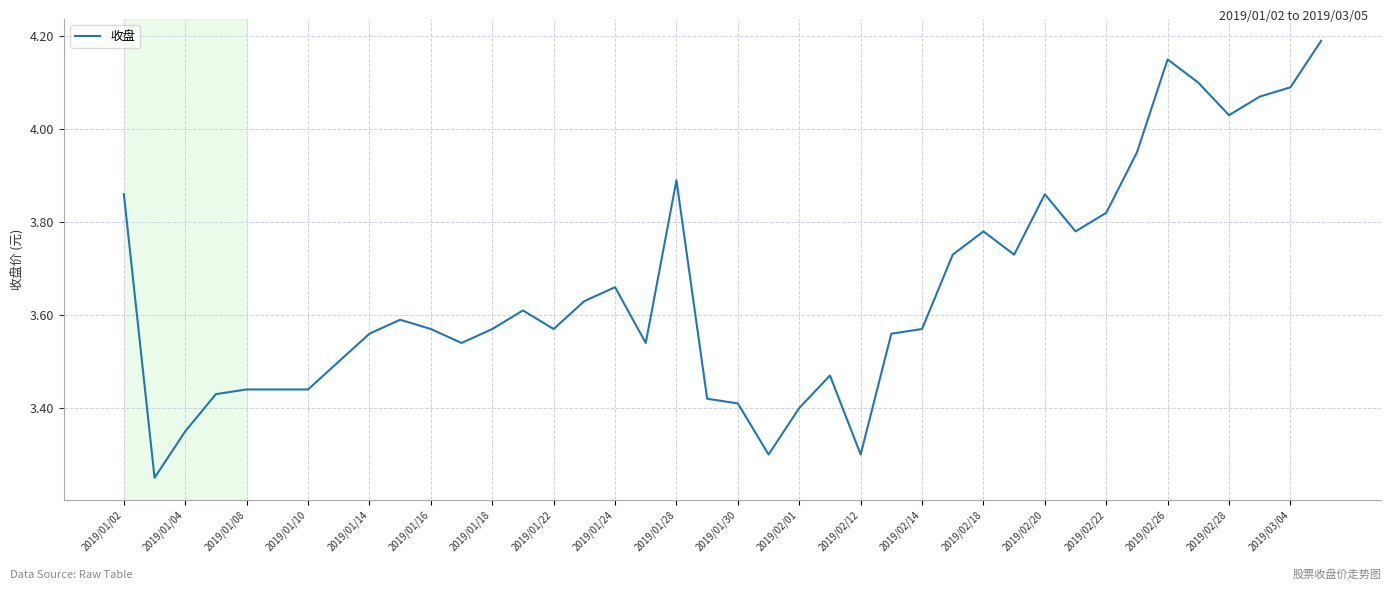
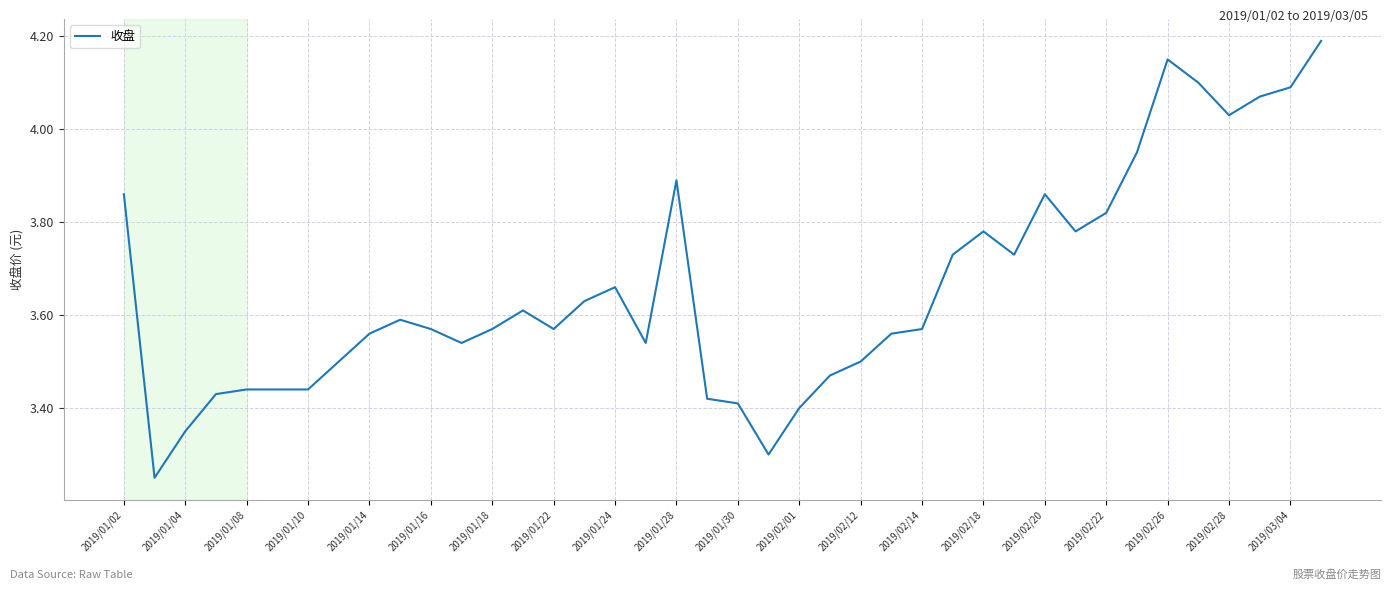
  {
    "2019/01/02": 3.86,
    "2019/01/04": 3.35,
    "2019/01/08": 3.44,
    "2019/01/10": 3.44,
    "2019/01/14": 3.56,
    "2019/01/16": 3.57,
    "2019/01/18": 3.57,
    "2019/01/22": 3.57,
    "2019/01/24": 3.66,
    "2019/01/28": 3.89,
    "2019/01/30": 3.41,
    "2019/02/01": 3.4,
-   "2019/02/12": 3.3,
+   "2019/02/12": 3.5,
    "2019/02/14": 3.57,
    "2019/02/18": 3.78,
    "2019/02/20": 3.86,
    "2019/02/22": 3.82,
    "2019/02/26": 4.15,
    "2019/02/28": 4.03,
    "2019/03/04": 4.09
  }
